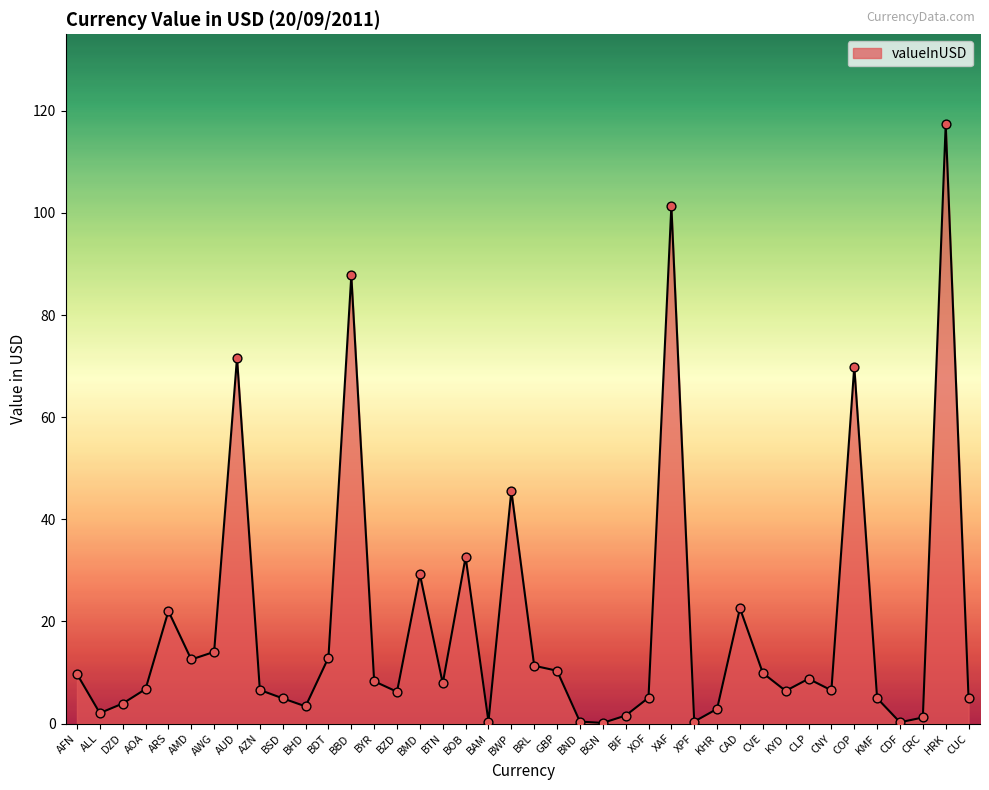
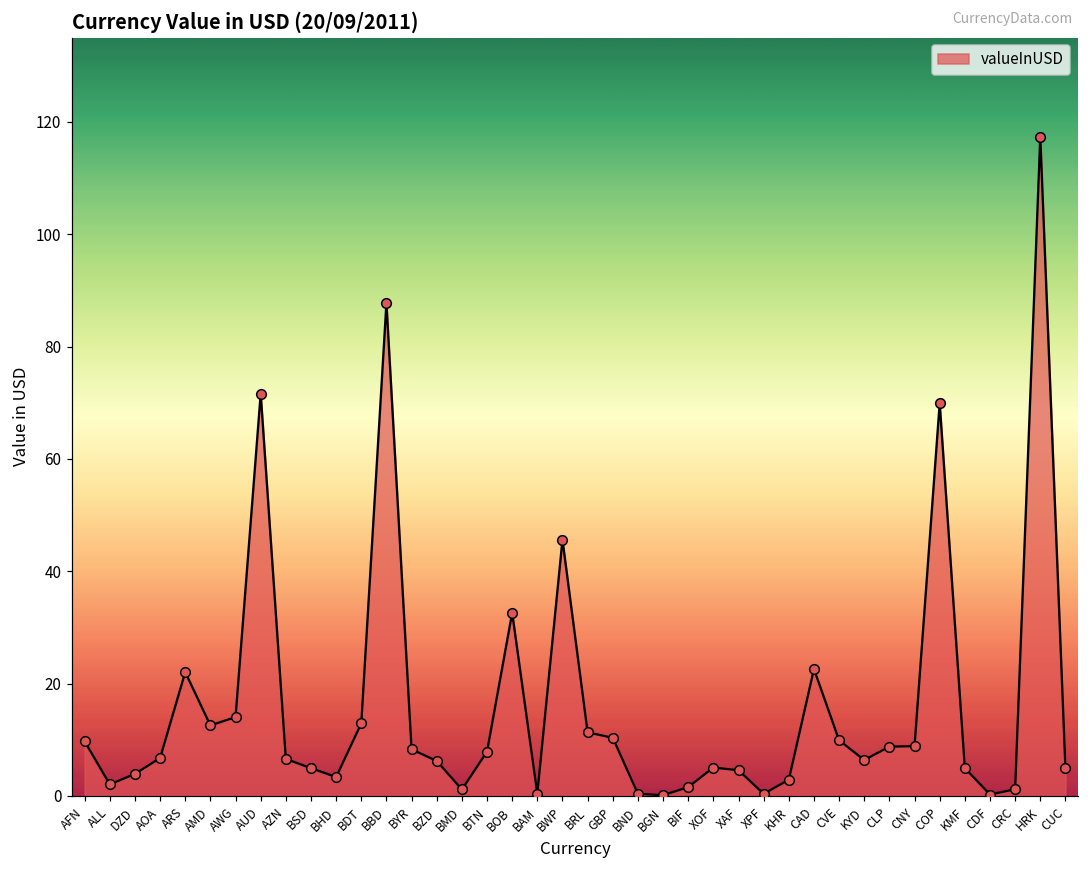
  {
    "AFN": 10,
    "ALL": 2,
    "DZD": 4,
    "AOA": 7,
    "ARS": 22,
    "AMD": 13,
    "AWG": 14,
    "AUD": 72,
    "AZN": 7,
    "BSD": 5,
    "BHD": 3,
    "BDT": 13,
    "BBD": 88,
    "BYR": 8,
    "BZD": 6,
-   "BMD": 29,
+   "BMD": 1,
    "BTN": 8,
    "BOB": 33,
    "BAM": 0,
    "BWP": 46,
    "BRL": 11,
    "GBP": 10,
    "BND": 0,
    "BGN": 0,
    "BIF": 2,
    "XOF": 5,
-   "XAF": 101,
+   "XAF": 5,
    "XPF": 0,
    "KHR": 3,
    "CAD": 23,
    "CVE": 10,
    "KYD": 6,
    "CLP": 9,
-   "CNY": 6,
+   "CNY": 9,
    "COP": 70,
    "KMF": 5,
    "CDF": 0,
    "CRC": 1,
    "HRK": 117,
    "CUC": 5
  }
